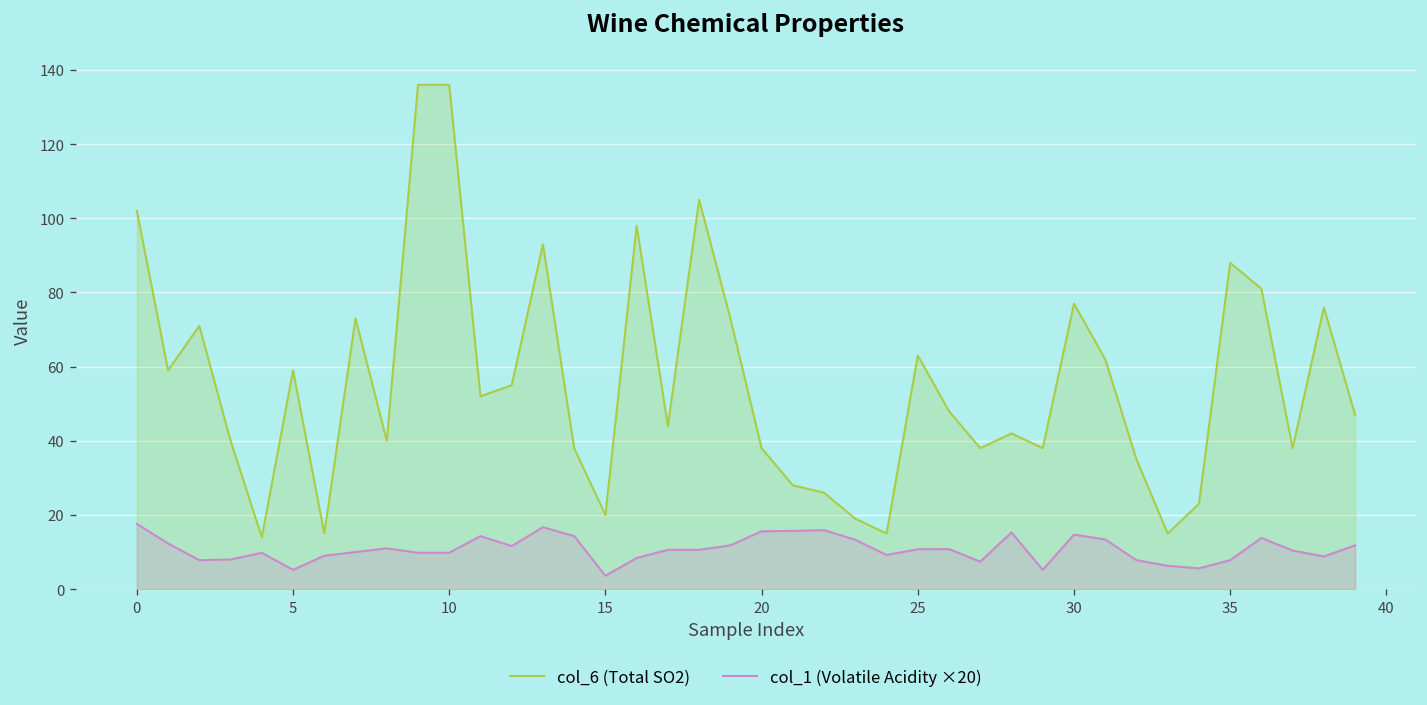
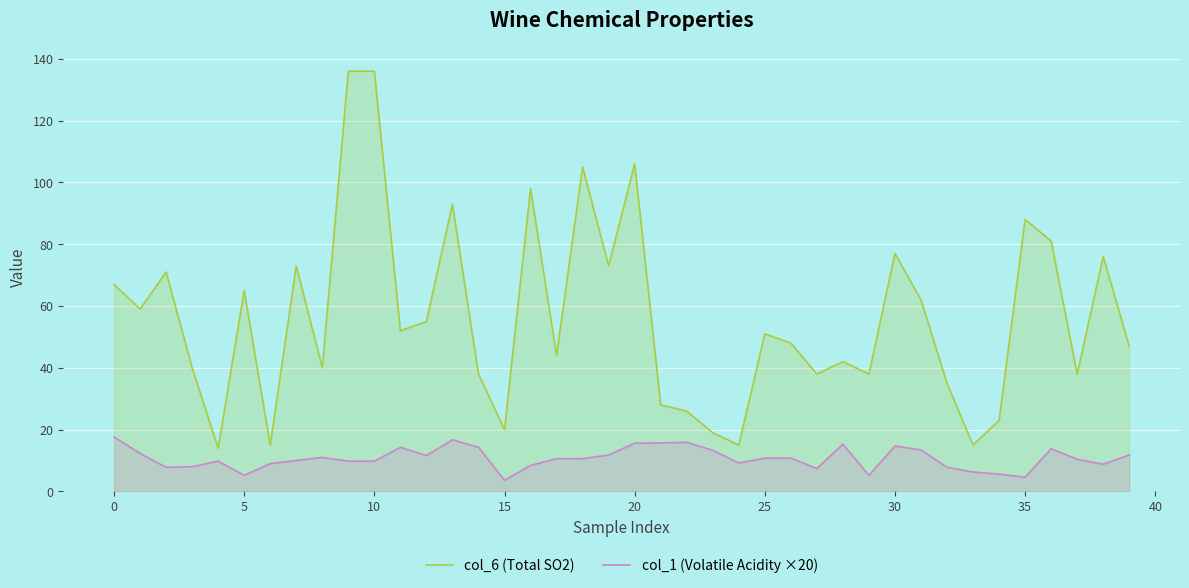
  {
    "col_6 (Total SO2)": {
-     "0": 102,
-     "5": 59,
+     "0": 67,
+     "5": 65,
      "10": 136,
      "15": 20,
-     "20": 38,
-     "25": 63,
+     "20": 106,
+     "25": 51,
      "30": 77,
      "35": 88
    },
    "col_1 (Volatile Acidity ×20)": {
      "0": 18,
      "5": 5,
      "10": 10,
      "15": 4,
      "20": 16,
      "25": 11,
      "30": 15,
-     "35": 8
+     "35": 5
    }
  }
